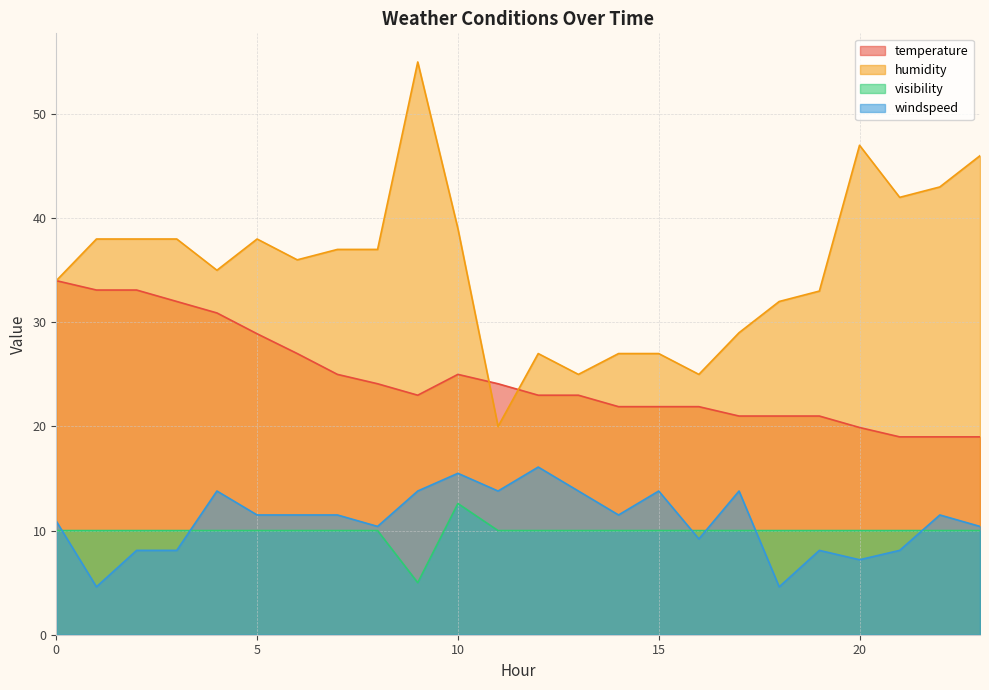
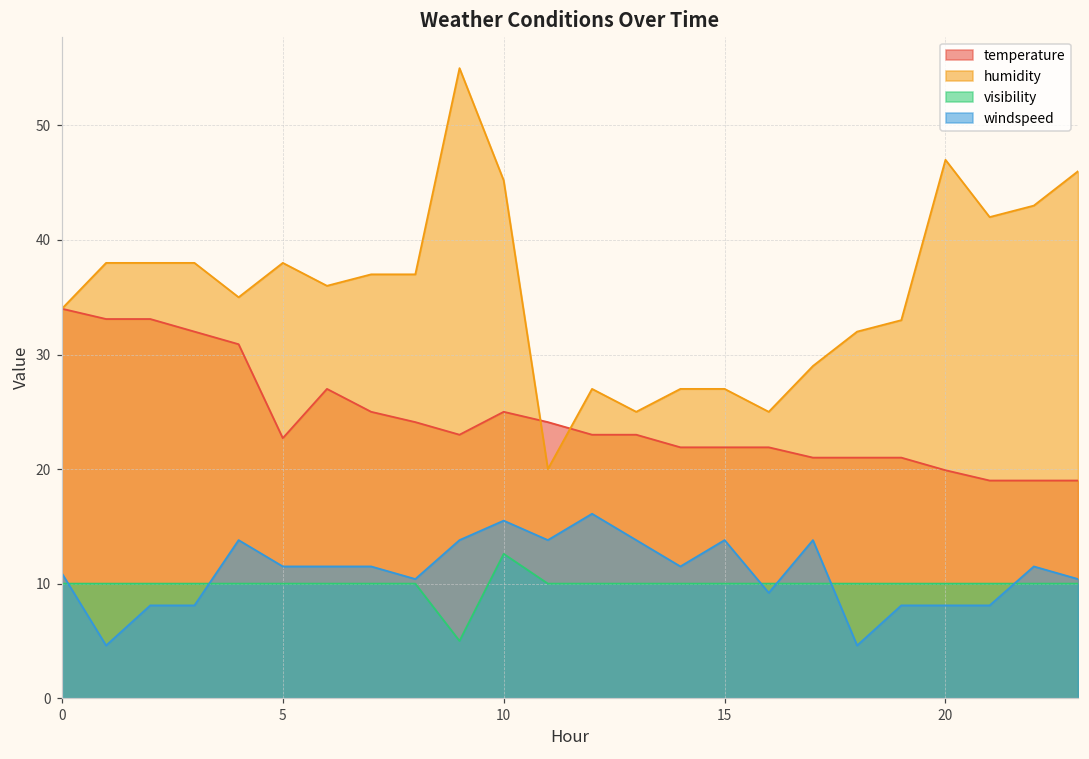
  {
    "temperature": {
-     "5": 28.9,
+     "5": 22.7,
      "10": 25.0,
      "15": 21.9,
      "20": 19.9
    },
    "humidity": {
      "5": 38.0,
-     "10": 39.0,
+     "10": 45.2,
      "15": 27.0,
      "20": 47.0
    },
    "visibility": {
      "0": 10.0,
      "5": 10.0,
      "10": 12.6,
      "15": 10.0,
      "20": 10.0
    },
    "windspeed": {
      "0": 10.9,
      "5": 11.5,
      "10": 15.5,
      "15": 13.8,
-     "20": 7.2
+     "20": 8.1
    }
  }
